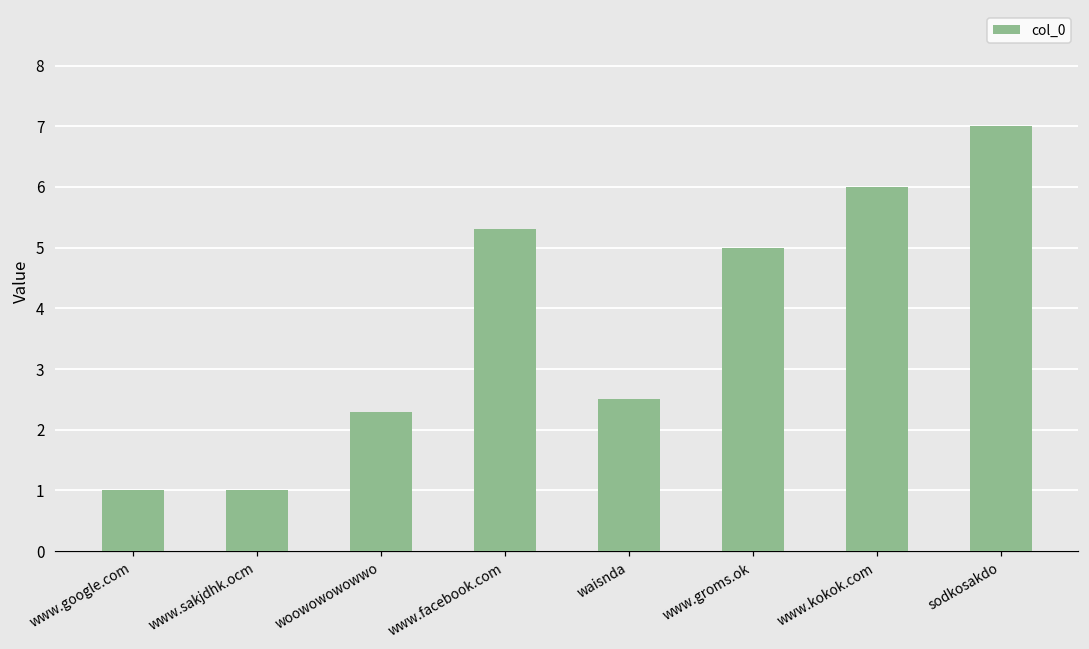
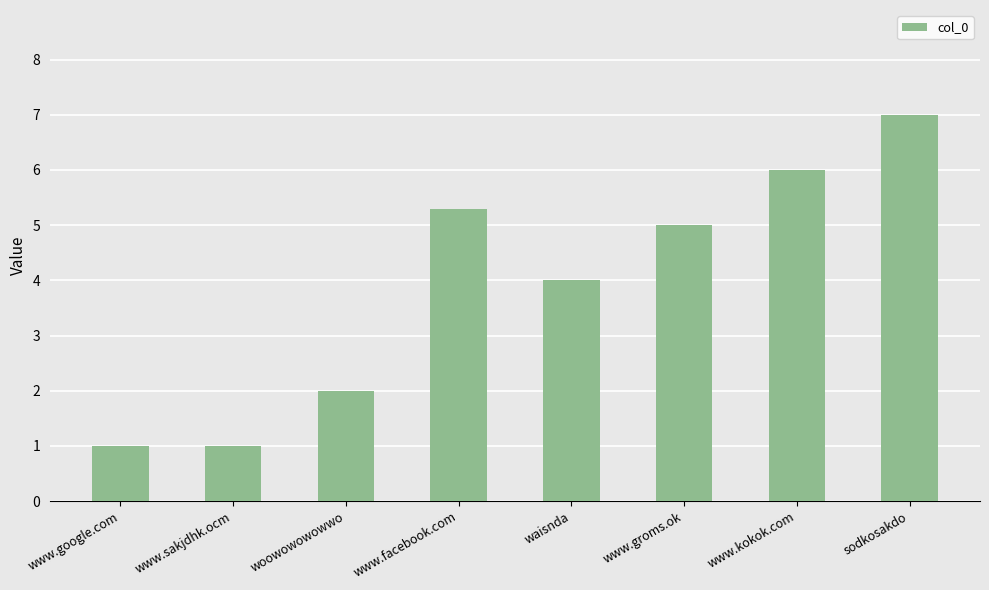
  {
    "www.google.com": 1.0,
    "www.sakjdhk.ocm": 1.0,
-   "woowowowowwo": 2.3,
+   "woowowowowwo": 2.0,
    "www.facebook.com": 5.3,
-   "waisnda": 2.5,
+   "waisnda": 4.0,
    "www.groms.ok": 5.0,
    "www.kokok.com": 6.0,
    "sodkosakdo": 7.0
  }
